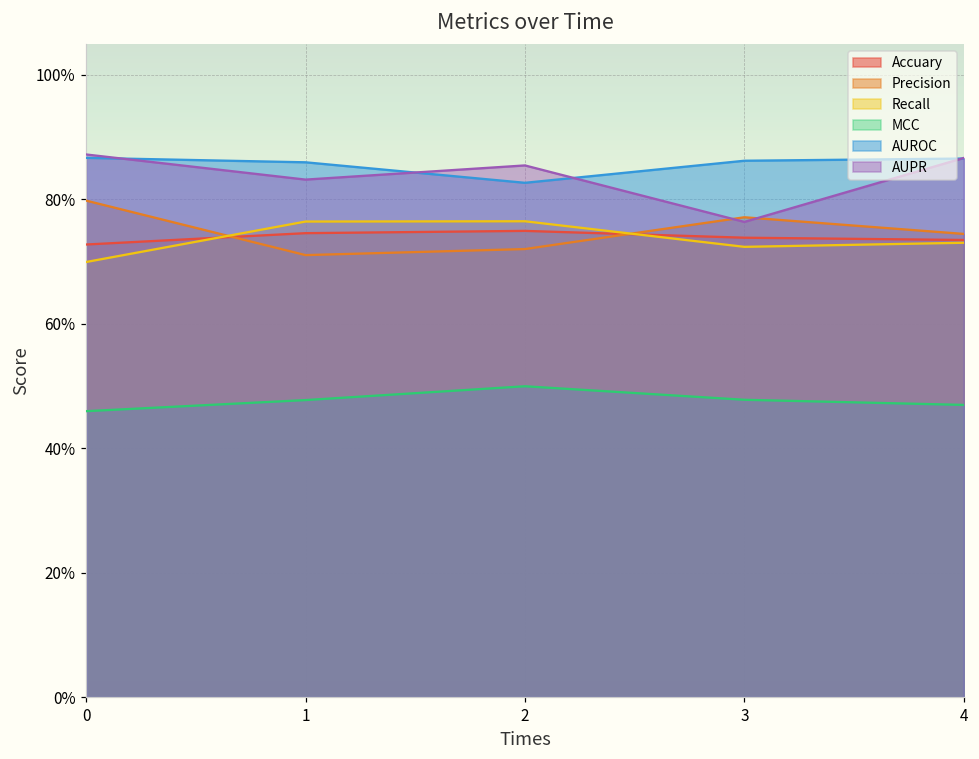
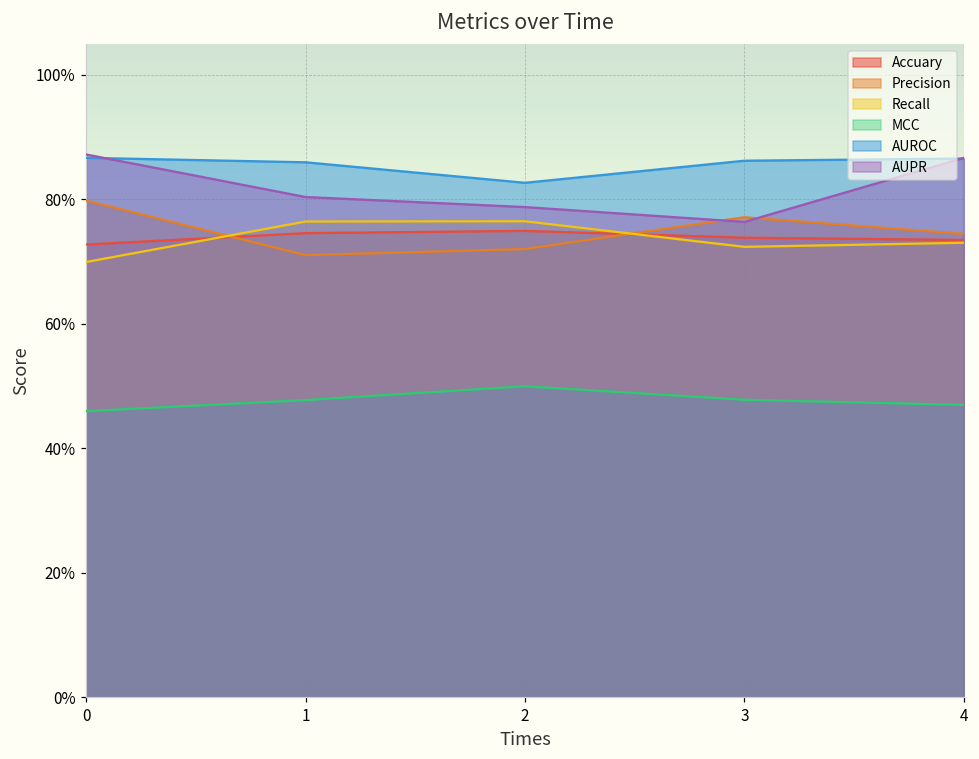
  {
    "MCC": {
      "0": "46%",
      "1": "48%",
      "2": "50%",
      "3": "48%",
      "4": "47%"
    },
    "AUROC": {
      "0": "87%",
      "1": "86%",
      "2": "83%",
      "3": "86%"
    },
    "AUPR": {
      "0": "87%",
-     "1": "83%",
-     "2": "85%",
+     "1": "80%",
+     "2": "79%",
      "3": "76%"
    }
  }
